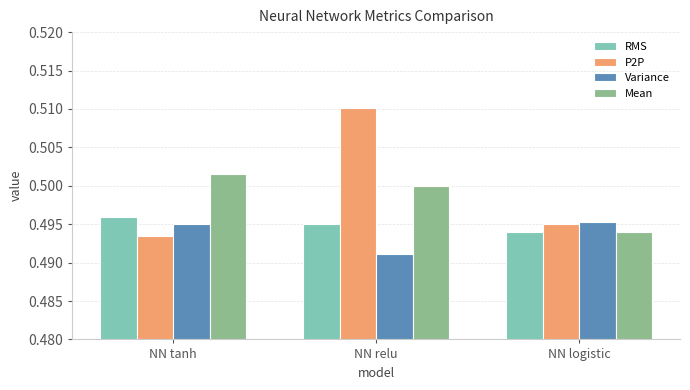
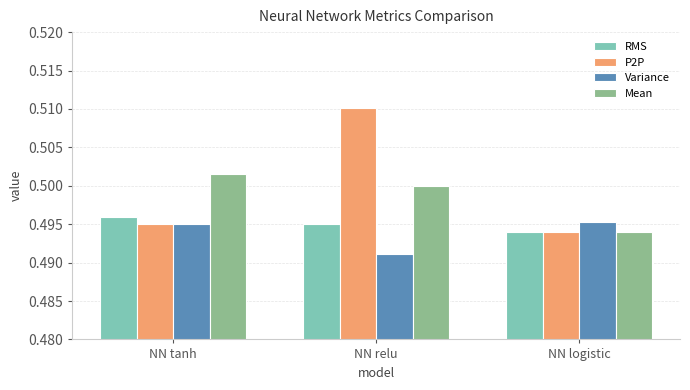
  {
    "P2P": {
-     "NN tanh": 0.494,
+     "NN tanh": 0.495,
      "NN relu": 0.510,
-     "NN logistic": 0.495
+     "NN logistic": 0.494
    },
    "Variance": {
      "NN tanh": 0.495,
      "NN relu": 0.491,
      "NN logistic": 0.495
    }
  }
